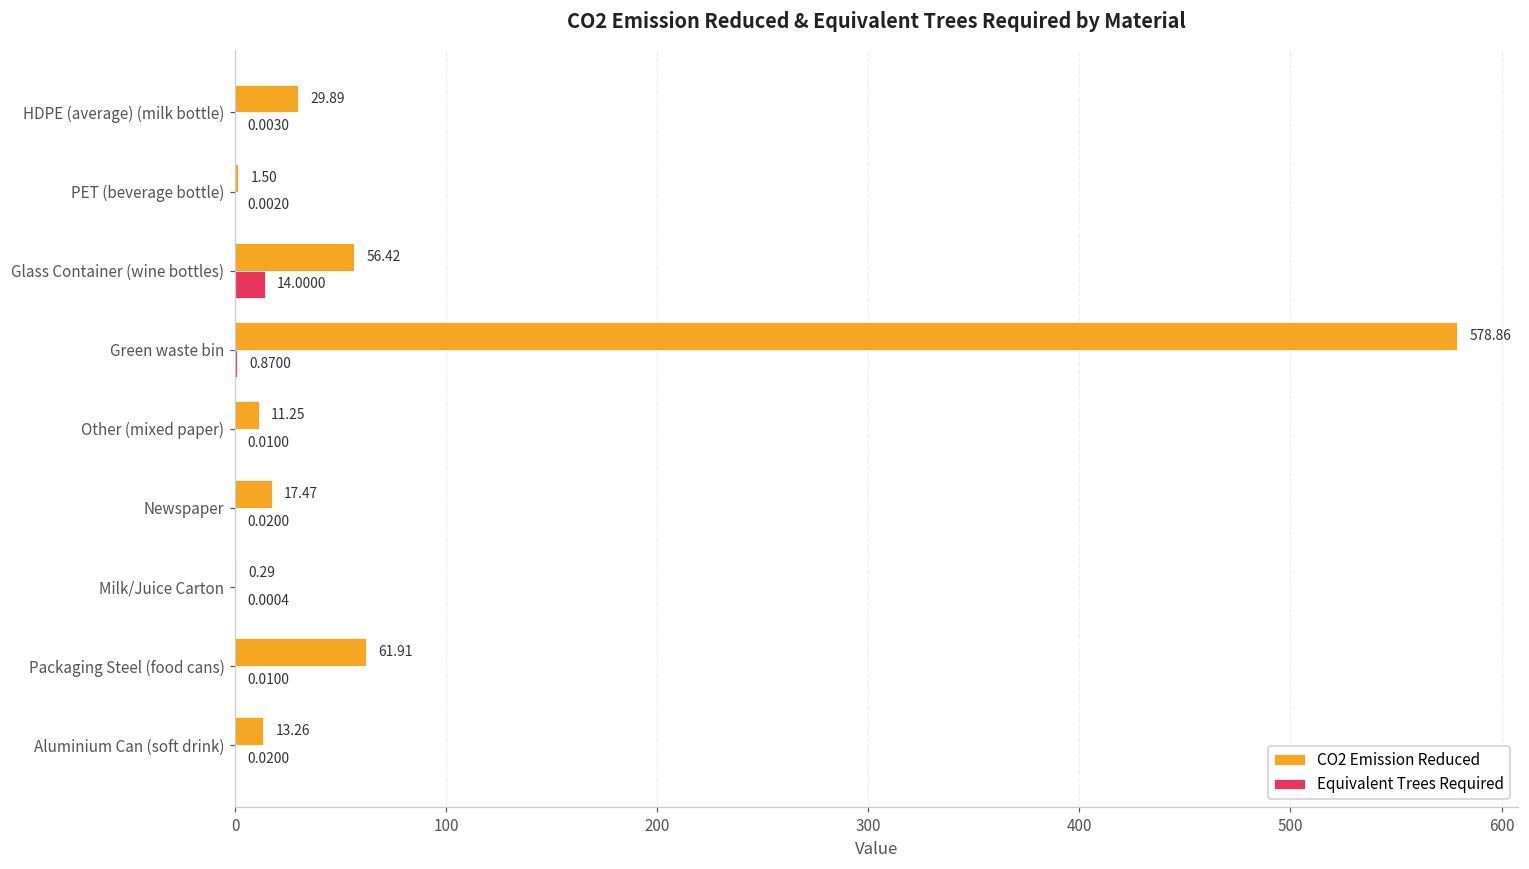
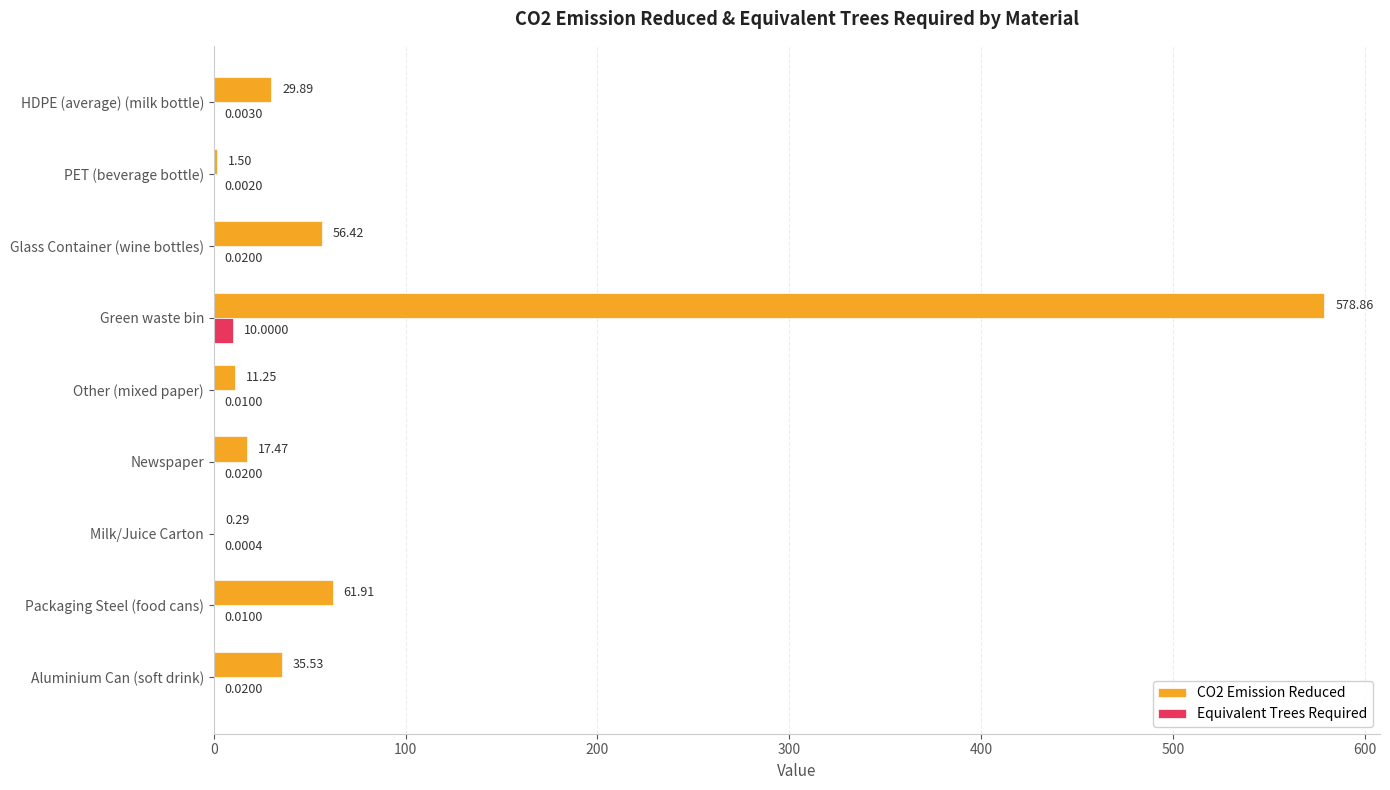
  {
    "CO2 Emission Reduced": {
      "HDPE (average) (milk bottle)": 29.89,
      "PET (beverage bottle)": 1.50,
      "Glass Container (wine bottles)": 56.42,
      "Green waste bin": 578.86,
      "Other (mixed paper)": 11.25,
      "Newspaper": 17.47,
      "Milk/Juice Carton": 0.29,
      "Packaging Steel (food cans)": 61.91,
-     "Aluminium Can (soft drink)": 13.26
+     "Aluminium Can (soft drink)": 35.53
    },
    "Equivalent Trees Required": {
      "HDPE (average) (milk bottle)": 0.0030,
      "PET (beverage bottle)": 0.0020,
-     "Glass Container (wine bottles)": 14.0000,
-     "Green waste bin": 0.8700,
+     "Glass Container (wine bottles)": 0.0200,
+     "Green waste bin": 10.0000,
      "Other (mixed paper)": 0.0100,
      "Newspaper": 0.0200,
      "Milk/Juice Carton": 0.0004,
      "Packaging Steel (food cans)": 0.0100,
      "Aluminium Can (soft drink)": 0.0200
    }
  }
